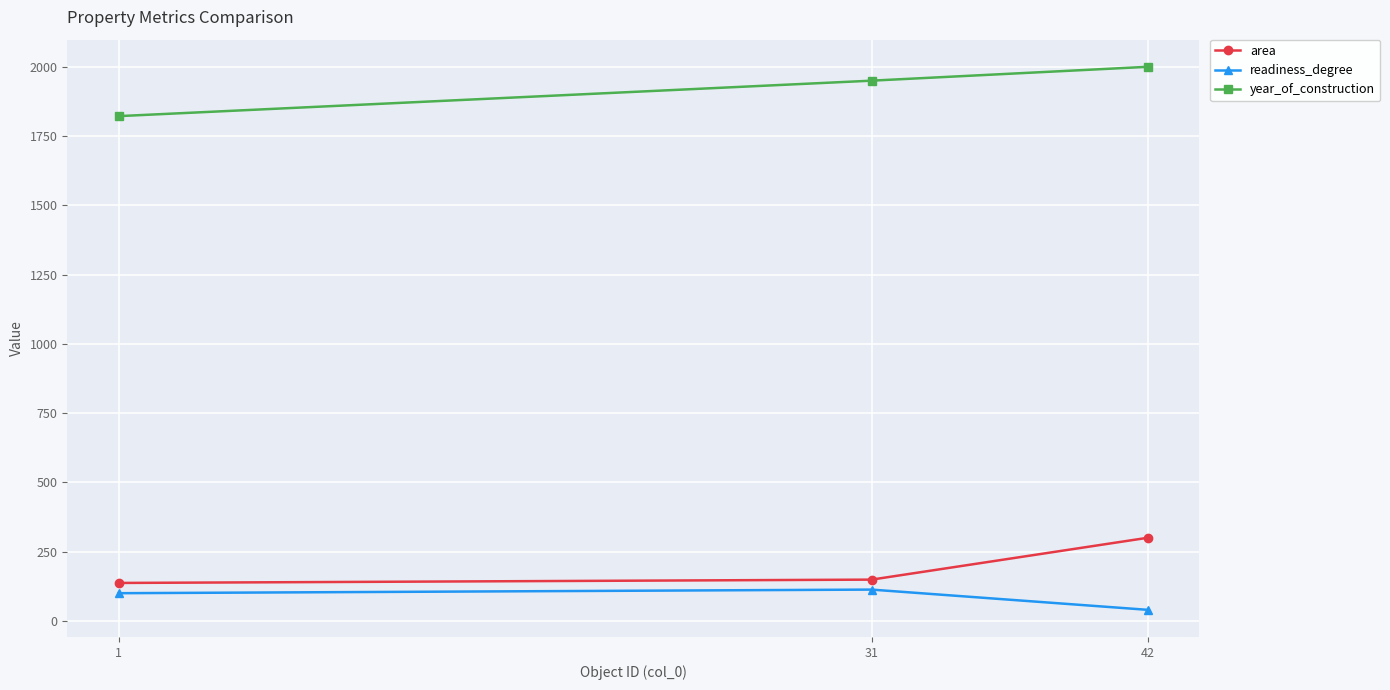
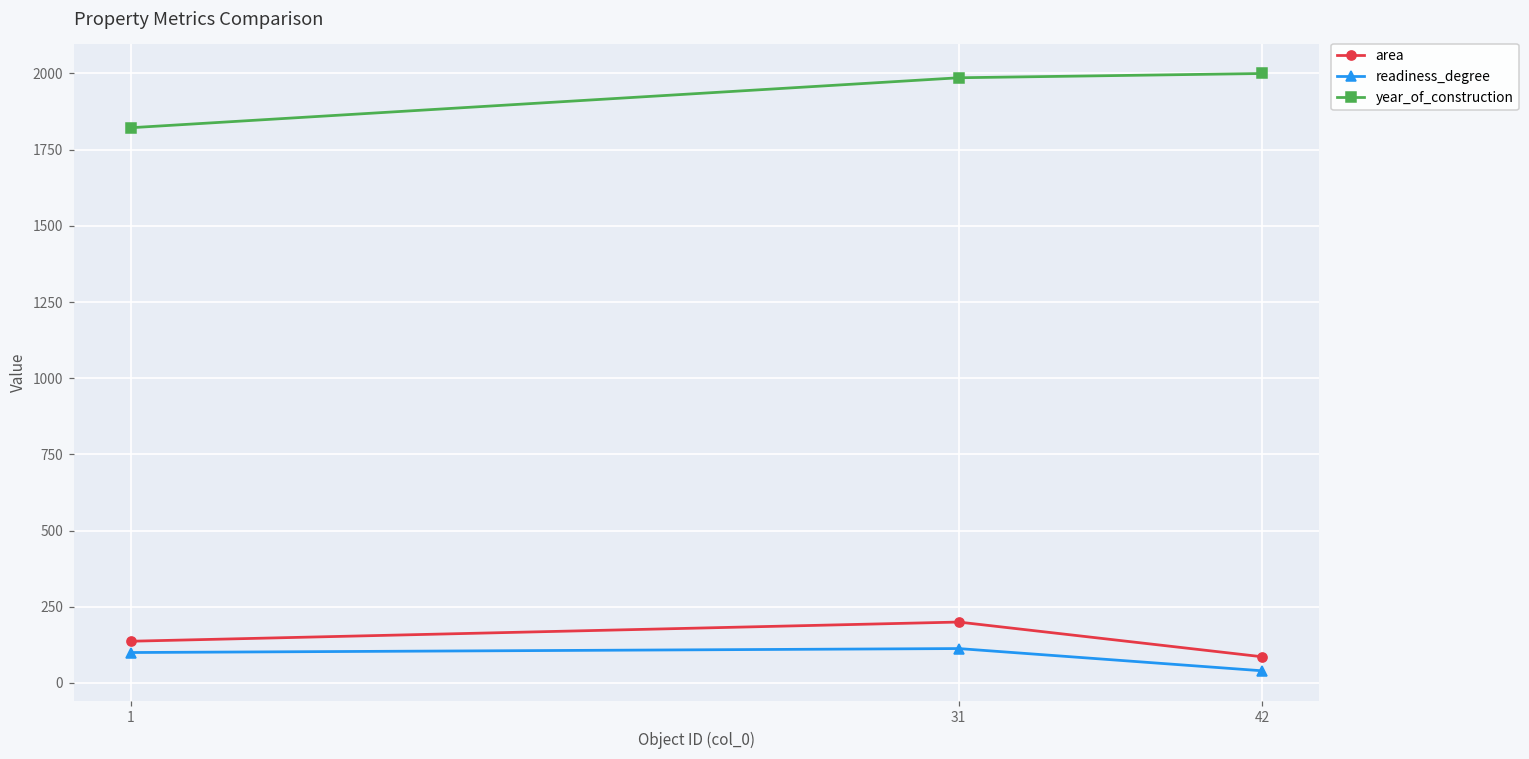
  {
    "area": {
      "1": 140,
-     "31": 150,
-     "42": 300
+     "31": 200,
+     "42": 90
    },
    "readiness_degree": {
      "1": 100,
      "31": 110,
      "42": 40
    },
    "year_of_construction": {
      "1": 1820,
-     "31": 1950,
+     "31": 1990,
      "42": 2000
    }
  }
